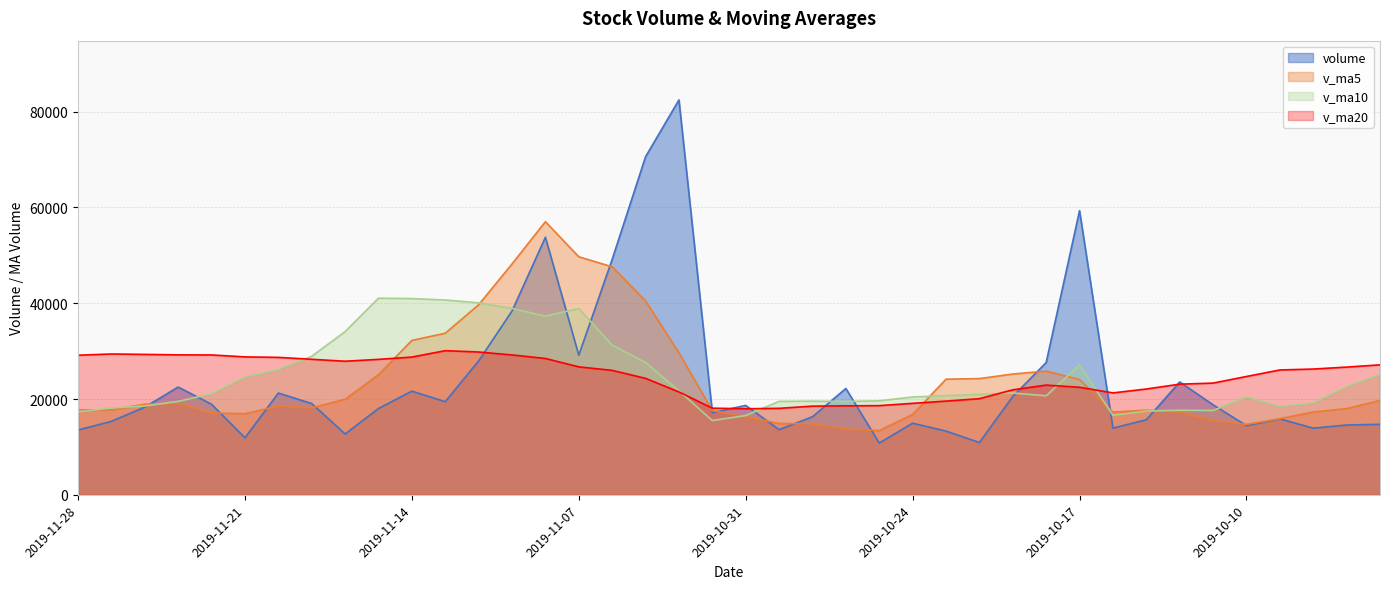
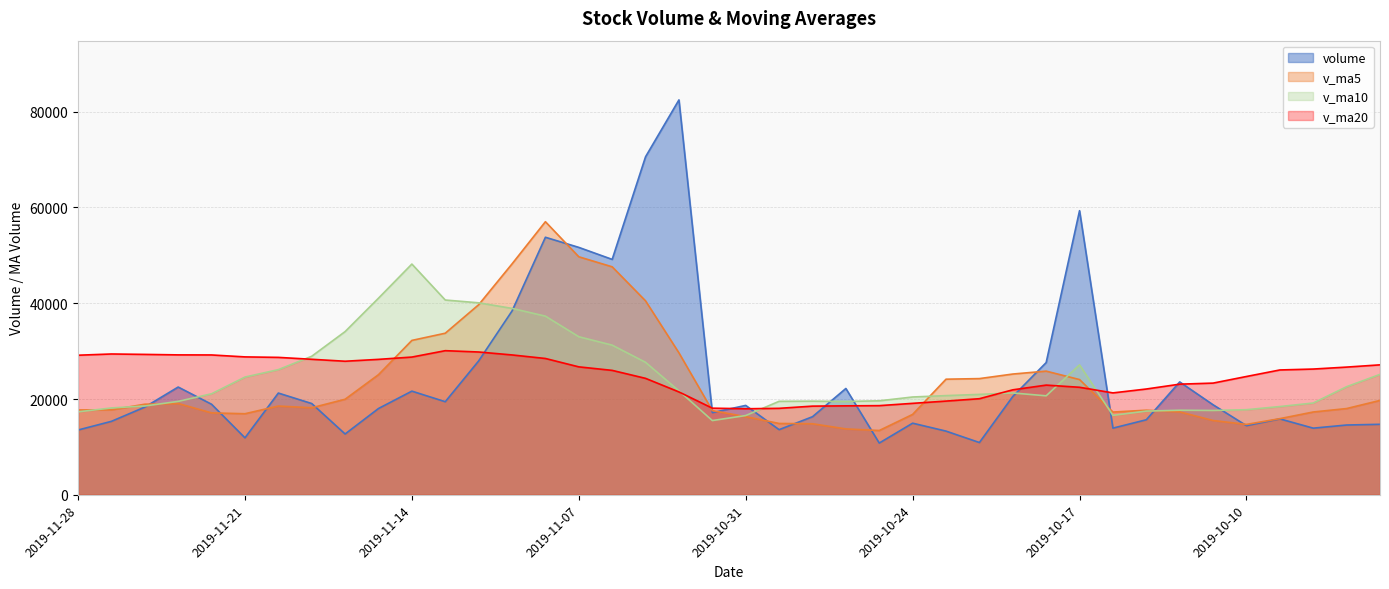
  {
    "volume": {
      "2019-11-28": 14000,
      "2019-11-21": 12000,
      "2019-11-14": 22000,
-     "2019-11-07": 29000,
+     "2019-11-07": 52000,
      "2019-10-31": 19000,
      "2019-10-24": 15000,
      "2019-10-17": 59000
    },
    "v_ma10": {
      "2019-11-21": 25000,
-     "2019-11-14": 41000,
-     "2019-11-07": 39000,
+     "2019-11-14": 48000,
+     "2019-11-07": 33000,
      "2019-10-24": 20000,
      "2019-10-17": 27000,
-     "2019-10-10": 20000
+     "2019-10-10": 18000
    }
  }
